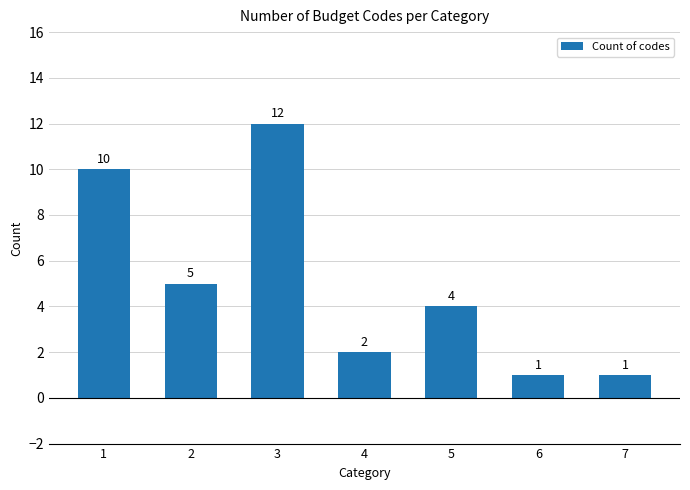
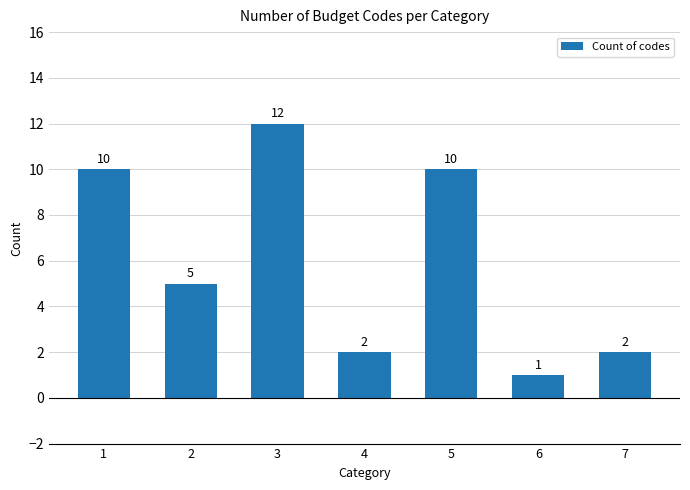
  {
    "1": 10,
    "2": 5,
    "3": 12,
    "4": 2,
-   "5": 4,
+   "5": 10,
    "6": 1,
-   "7": 1
+   "7": 2
  }
